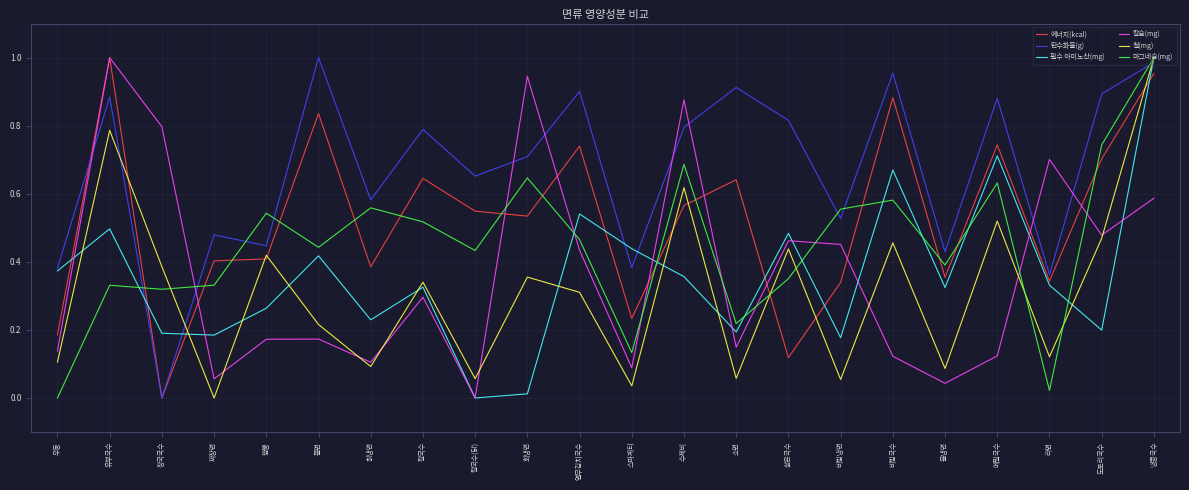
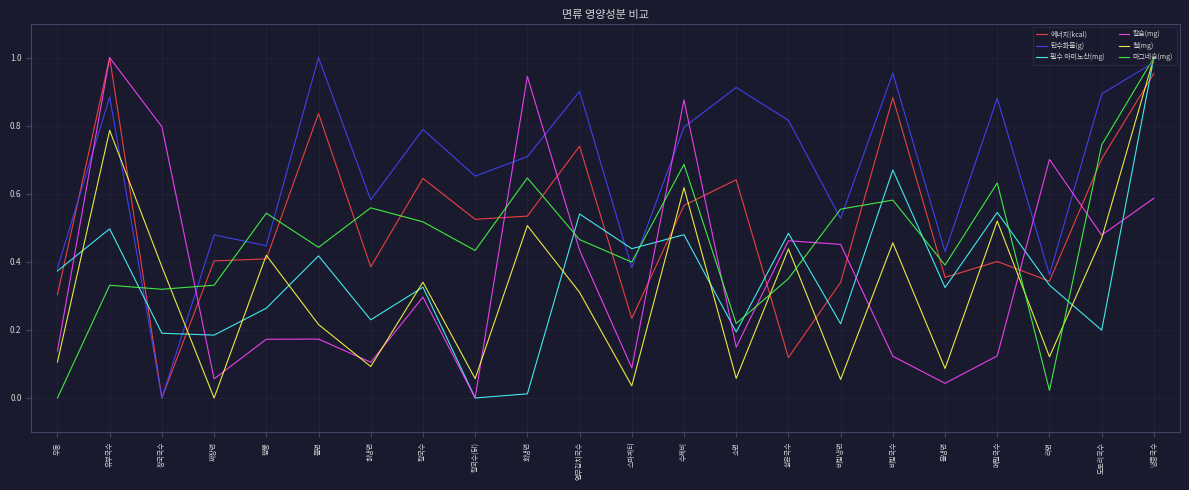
  {
    "에너지(kcal)": {
-     "우동": 0.19,
+     "우동": 0.30,
      "짜장면": 0.40,
      "짬뽕": 0.41,
      "쫄면": 0.84,
      "칡냉면": 0.39,
      "칼국수": 0.65,
-     "칼국수(닭)": 0.55,
+     "칼국수(닭)": 0.52,
      "회냉면": 0.53,
      "열무김치국수": 0.74,
      "스파게티": 0.23,
      "수제비": 0.57,
      "소면": 0.64,
      "삶은국수": 0.12,
      "비빔냉면": 0.34,
      "비빔국수": 0.88,
      "물냉면": 0.35,
-     "메밀국수": 0.74,
+     "메밀국수": 0.40,
      "라면": 0.34,
      "도토리국수": 0.70,
      "냉콩국수": 0.95
    },
    "탄수화물(g)": {
      "우동": 0.38,
      "유부국수": 0.88,
      "짜장면": 0.48,
      "짬뽕": 0.45,
      "쫄면": 1.00,
      "칡냉면": 0.58,
      "칼국수": 0.79,
      "칼국수(닭)": 0.65,
      "회냉면": 0.71,
      "열무김치국수": 0.90,
      "스파게티": 0.38,
      "수제비": 0.80,
      "소면": 0.91,
      "삶은국수": 0.82,
      "비빔냉면": 0.53,
      "비빔국수": 0.95,
      "물냉면": 0.43,
      "메밀국수": 0.88,
      "라면": 0.36,
      "도토리국수": 0.89
    },
    "필수 아미노산(mg)": {
      "우동": 0.37,
      "유부국수": 0.50,
      "장국국수": 0.19,
      "짜장면": 0.18,
      "짬뽕": 0.26,
      "쫄면": 0.42,
      "칡냉면": 0.23,
      "칼국수": 0.33,
      "회냉면": 0.01,
      "열무김치국수": 0.54,
      "스파게티": 0.44,
-     "수제비": 0.36,
+     "수제비": 0.48,
      "소면": 0.19,
      "삶은국수": 0.48,
-     "비빔냉면": 0.18,
+     "비빔냉면": 0.22,
      "비빔국수": 0.67,
      "물냉면": 0.32,
-     "메밀국수": 0.71,
+     "메밀국수": 0.55,
      "라면": 0.33,
      "도토리국수": 0.20
    },
    "칼슘(mg)": {
      "우동": 0.14,
      "장국국수": 0.80,
      "짜장면": 0.06,
      "짬뽕": 0.17,
      "쫄면": 0.17,
      "칡냉면": 0.10,
      "칼국수": 0.30,
      "회냉면": 0.94,
      "열무김치국수": 0.43,
      "스파게티": 0.09,
      "수제비": 0.88,
      "소면": 0.15,
      "삶은국수": 0.46,
      "비빔냉면": 0.45,
      "비빔국수": 0.12,
      "물냉면": 0.04,
      "메밀국수": 0.12,
      "라면": 0.70,
      "도토리국수": 0.48,
      "냉콩국수": 0.59
    },
    "철(mg)": {
      "우동": 0.11,
      "유부국수": 0.79,
      "장국국수": 0.39,
      "짜장면": 0.00,
      "짬뽕": 0.42,
      "쫄면": 0.22,
      "칡냉면": 0.09,
      "칼국수": 0.34,
      "칼국수(닭)": 0.06,
-     "회냉면": 0.36,
+     "회냉면": 0.51,
      "열무김치국수": 0.31,
      "스파게티": 0.04,
      "수제비": 0.62,
      "소면": 0.06,
      "삶은국수": 0.44,
      "비빔냉면": 0.05,
      "비빔국수": 0.46,
      "물냉면": 0.09,
      "메밀국수": 0.52,
      "라면": 0.12,
      "도토리국수": 0.47
    },
    "마그네슘(mg)": {
      "우동": 0.00,
      "유부국수": 0.33,
      "장국국수": 0.32,
      "짜장면": 0.33,
      "짬뽕": 0.54,
      "쫄면": 0.44,
      "칡냉면": 0.56,
      "칼국수": 0.52,
      "칼국수(닭)": 0.43,
      "회냉면": 0.65,
      "열무김치국수": 0.47,
-     "스파게티": 0.13,
+     "스파게티": 0.40,
      "수제비": 0.69,
      "소면": 0.22,
      "삶은국수": 0.35,
      "비빔냉면": 0.55,
      "비빔국수": 0.58,
      "물냉면": 0.39,
      "메밀국수": 0.63,
      "라면": 0.02,
      "도토리국수": 0.74
    }
  }
